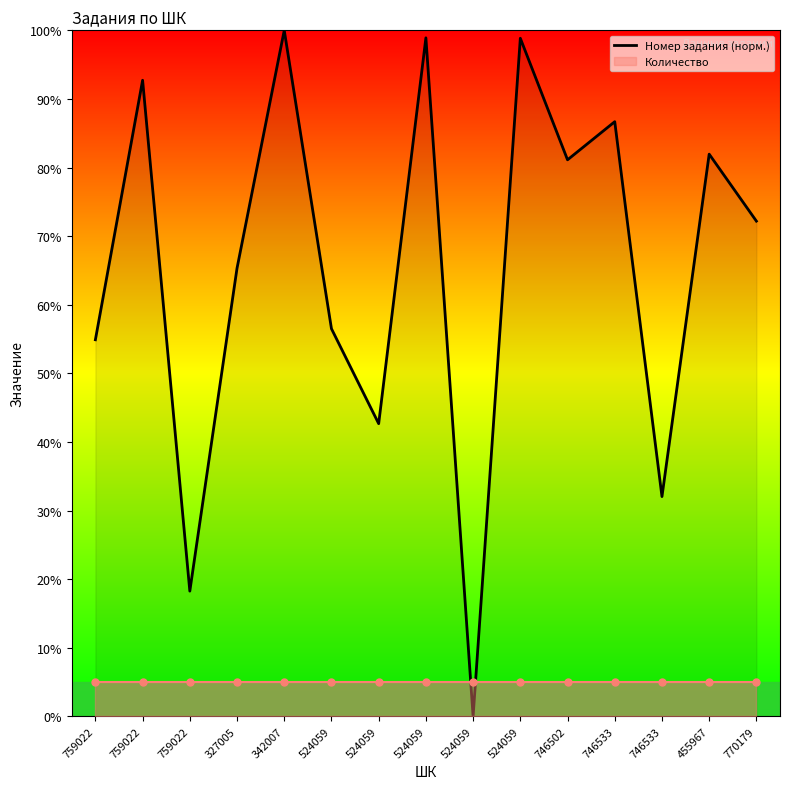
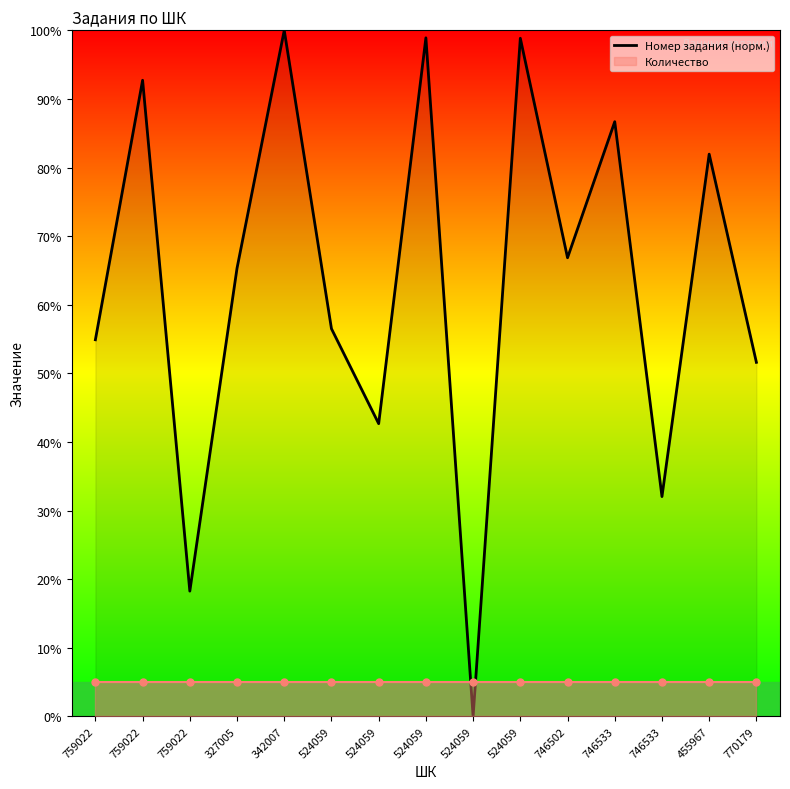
  {
    "Номер задания (норм.)": {
      "327005": "65%",
      "342007": "100%",
-     "746502": "81%",
+     "746502": "67%",
      "455967": "82%",
-     "770179": "72%"
+     "770179": "52%"
    }
  }
